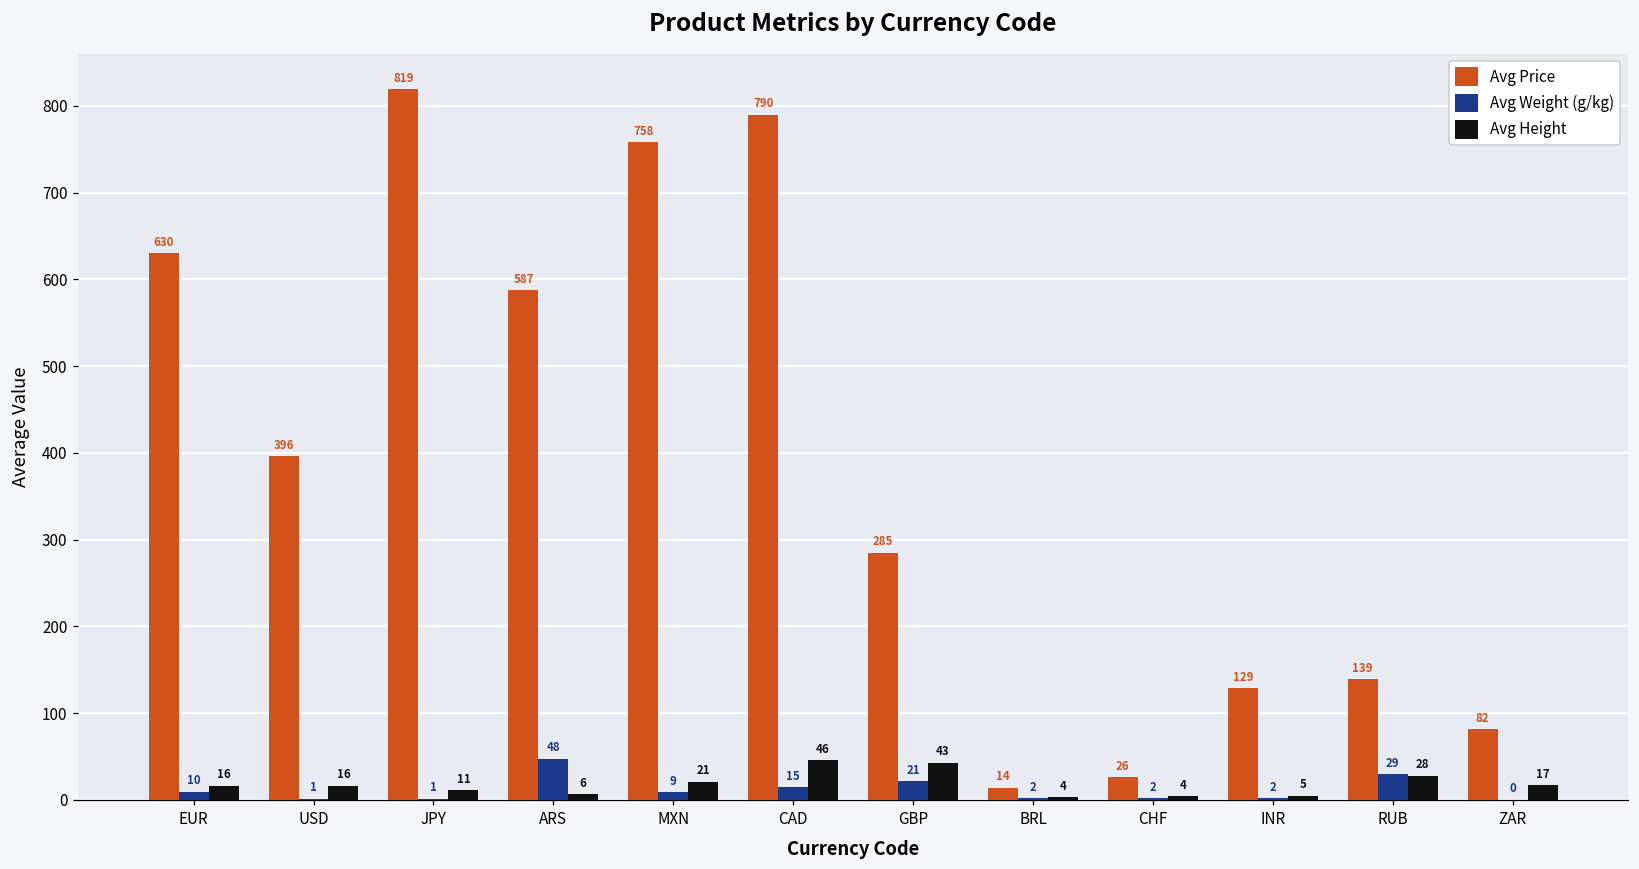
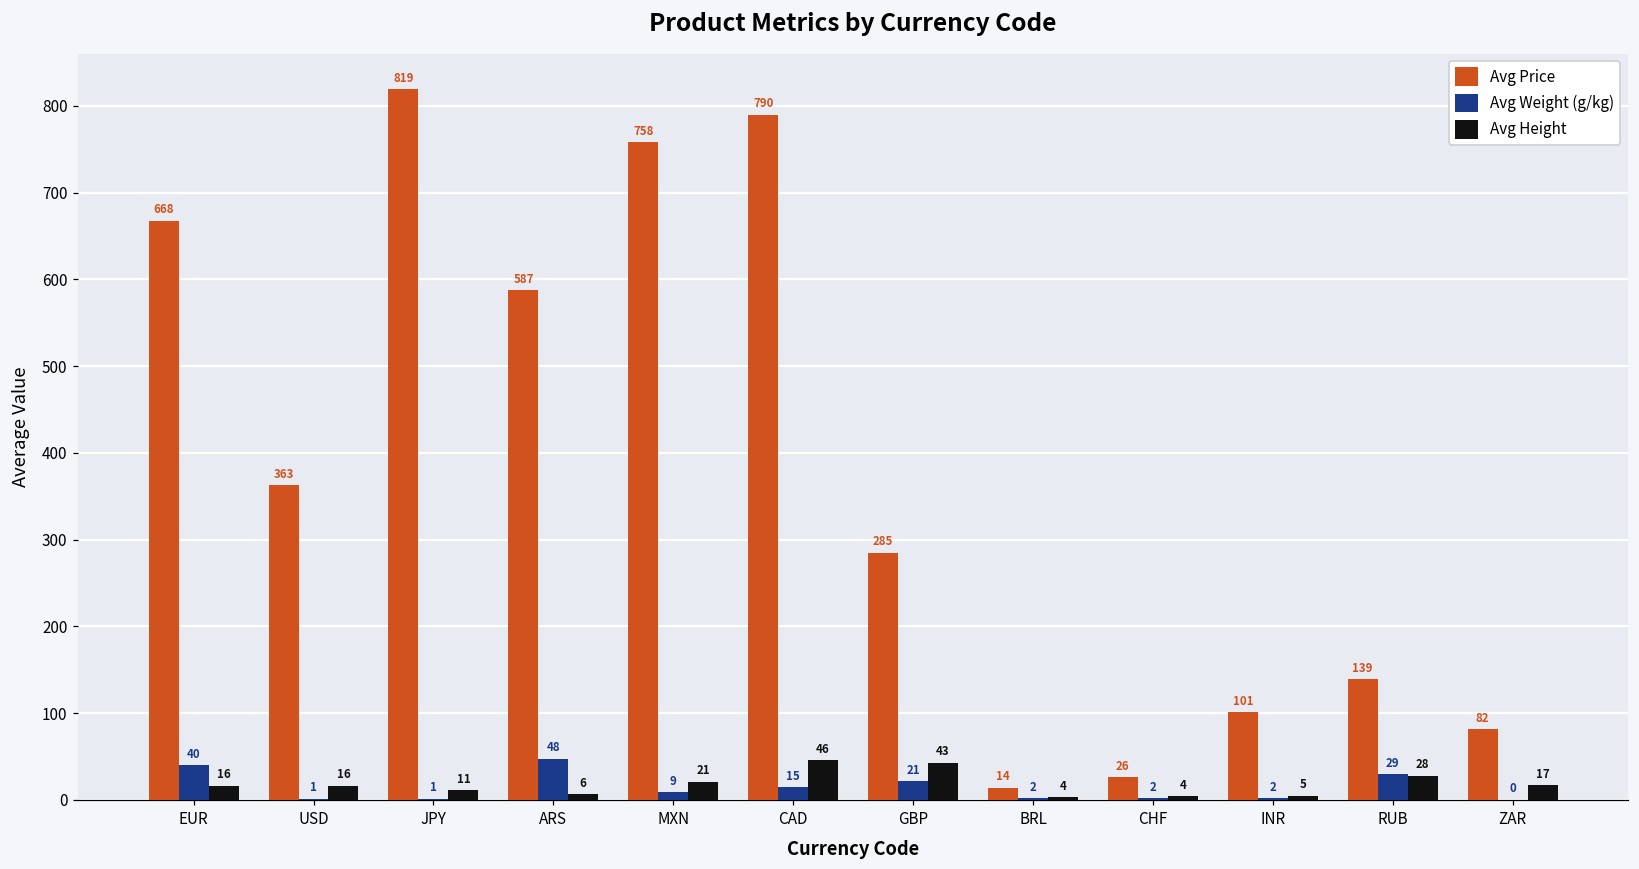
  {
    "Avg Price": {
-     "EUR": 630,
-     "USD": 396,
+     "EUR": 668,
+     "USD": 363,
      "JPY": 819,
      "ARS": 587,
      "MXN": 758,
      "CAD": 790,
      "GBP": 285,
      "BRL": 14,
      "CHF": 26,
-     "INR": 129,
+     "INR": 101,
      "RUB": 139,
      "ZAR": 82
    },
    "Avg Weight (g/kg)": {
-     "EUR": 10,
+     "EUR": 40,
      "USD": 1,
      "JPY": 1,
      "ARS": 48,
      "MXN": 9,
      "CAD": 15,
      "GBP": 21,
      "BRL": 2,
      "CHF": 2,
      "INR": 2,
      "RUB": 29,
      "ZAR": 0
    },
    "Avg Height": {
      "EUR": 16,
      "USD": 16,
      "JPY": 11,
      "ARS": 6,
      "MXN": 21,
      "CAD": 46,
      "GBP": 43,
      "BRL": 4,
      "CHF": 4,
      "INR": 5,
      "RUB": 28,
      "ZAR": 17
    }
  }
